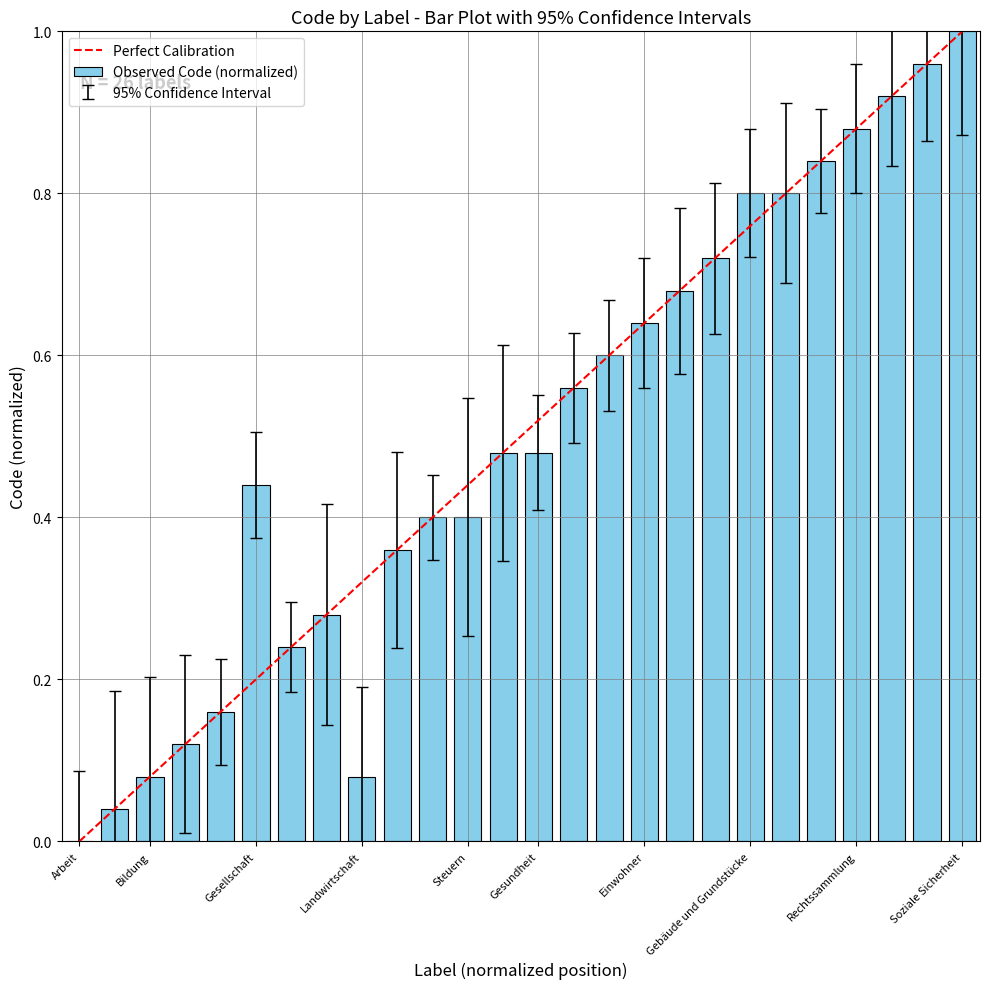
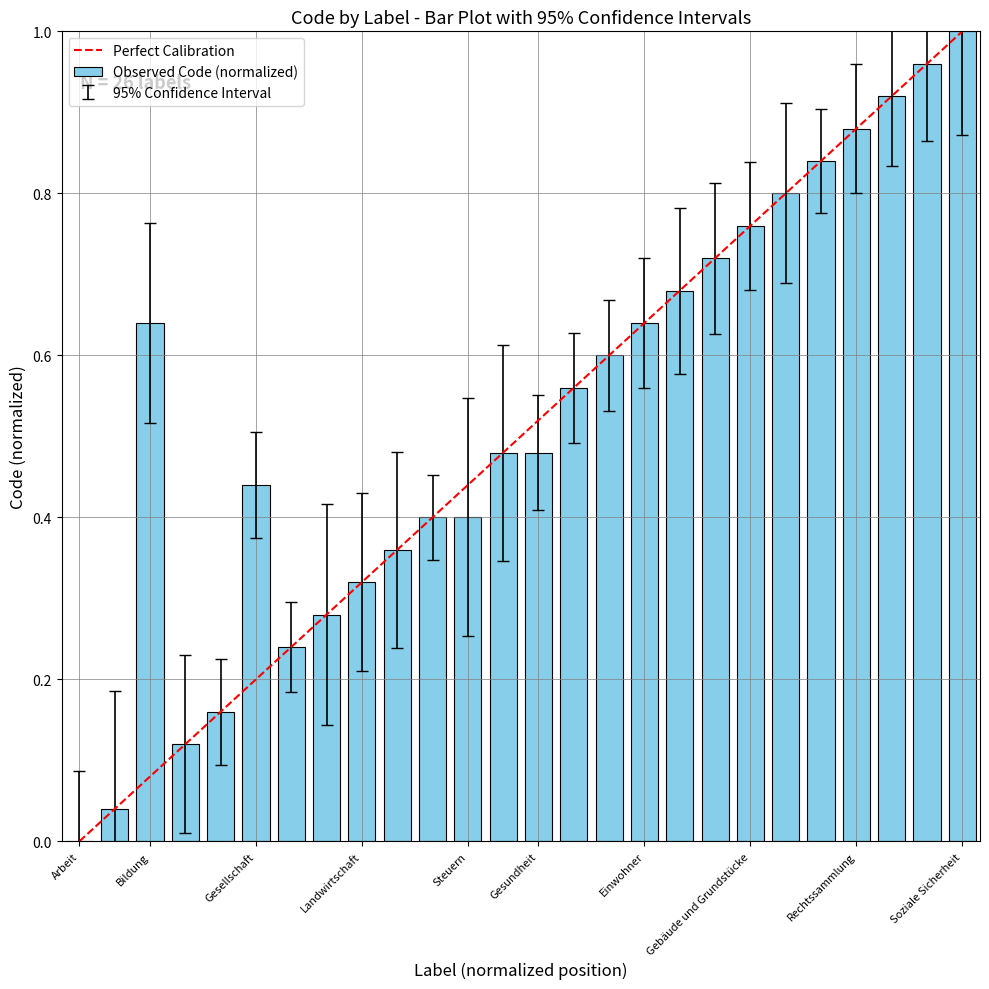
  {
    "Observed Code (normalized)": {
      "Arbeit": 0.00,
-     "Bildung": 0.08,
+     "Bildung": 0.64,
      "Gesellschaft": 0.44,
-     "Landwirtschaft": 0.08,
+     "Landwirtschaft": 0.32,
      "Steuern": 0.40,
      "Gesundheit": 0.48,
      "Einwohner": 0.64,
-     "Gebäude und Grundstücke": 0.80,
+     "Gebäude und Grundstücke": 0.76,
      "Rechtssammlung": 0.88,
      "Soziale Sicherheit": 1.00
    },
    "Perfect Calibration": {
      "Arbeit": 0.00,
      "Soziale Sicherheit": 1.00
    }
  }
